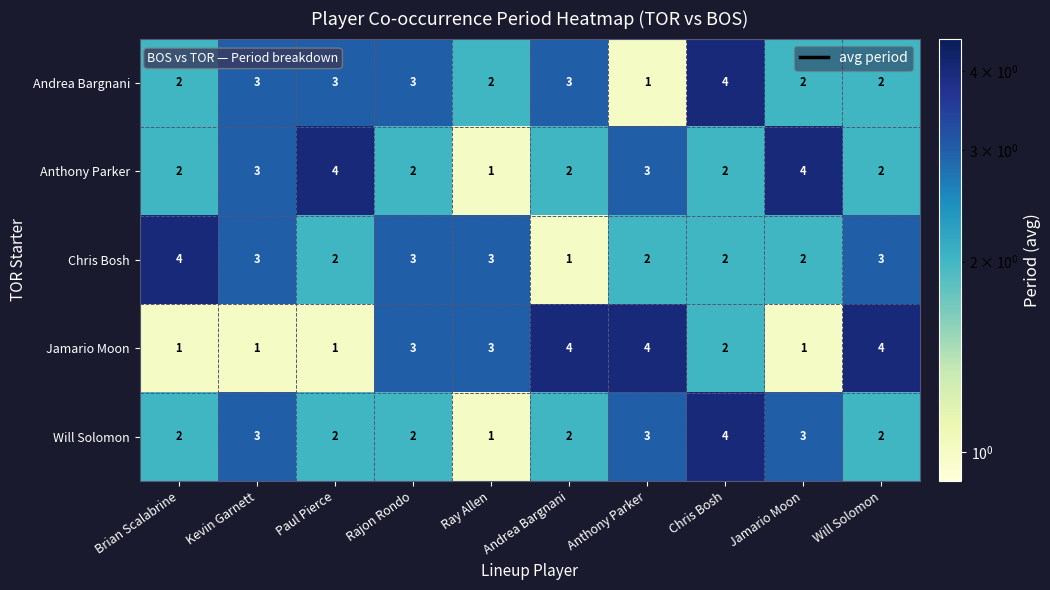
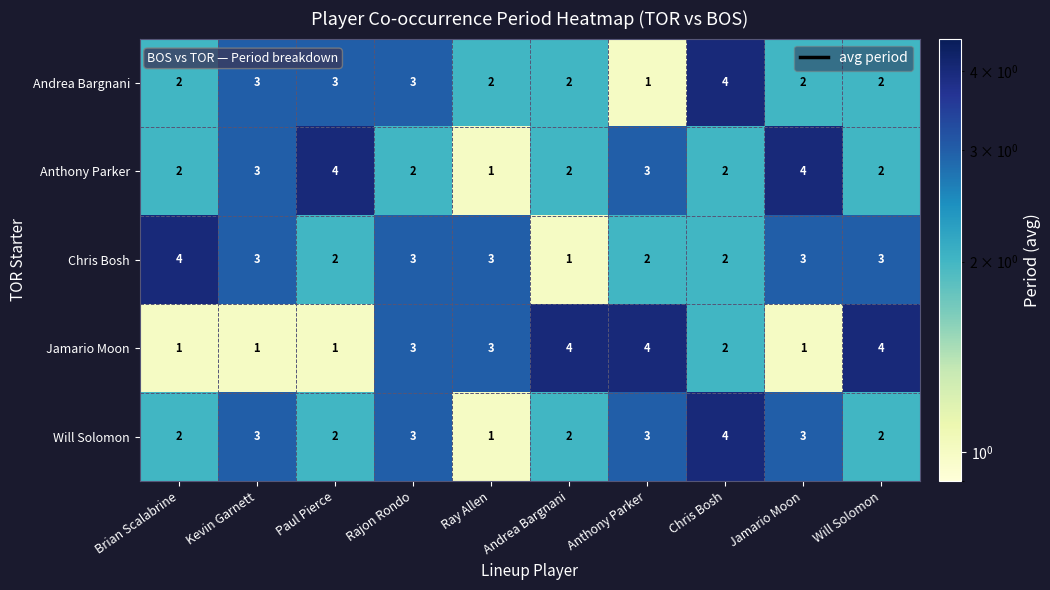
  {
    "Andrea Bargnani": {
      "Brian Scalabrine": 2,
      "Kevin Garnett": 3,
      "Paul Pierce": 3,
      "Rajon Rondo": 3,
      "Ray Allen": 2,
-     "Andrea Bargnani": 3,
+     "Andrea Bargnani": 2,
      "Anthony Parker": 1,
      "Chris Bosh": 4,
      "Jamario Moon": 2,
      "Will Solomon": 2
    },
    "Anthony Parker": {
      "Brian Scalabrine": 2,
      "Kevin Garnett": 3,
      "Paul Pierce": 4,
      "Rajon Rondo": 2,
      "Ray Allen": 1,
      "Andrea Bargnani": 2,
      "Anthony Parker": 3,
      "Chris Bosh": 2,
      "Jamario Moon": 4,
      "Will Solomon": 2
    },
    "Chris Bosh": {
      "Brian Scalabrine": 4,
      "Kevin Garnett": 3,
      "Paul Pierce": 2,
      "Rajon Rondo": 3,
      "Ray Allen": 3,
      "Andrea Bargnani": 1,
      "Anthony Parker": 2,
      "Chris Bosh": 2,
-     "Jamario Moon": 2,
+     "Jamario Moon": 3,
      "Will Solomon": 3
    },
    "Jamario Moon": {
      "Brian Scalabrine": 1,
      "Kevin Garnett": 1,
      "Paul Pierce": 1,
      "Rajon Rondo": 3,
      "Ray Allen": 3,
      "Andrea Bargnani": 4,
      "Anthony Parker": 4,
      "Chris Bosh": 2,
      "Jamario Moon": 1,
      "Will Solomon": 4
    },
    "Will Solomon": {
      "Brian Scalabrine": 2,
      "Kevin Garnett": 3,
      "Paul Pierce": 2,
-     "Rajon Rondo": 2,
+     "Rajon Rondo": 3,
      "Ray Allen": 1,
      "Andrea Bargnani": 2,
      "Anthony Parker": 3,
      "Chris Bosh": 4,
      "Jamario Moon": 3,
      "Will Solomon": 2
    }
  }
